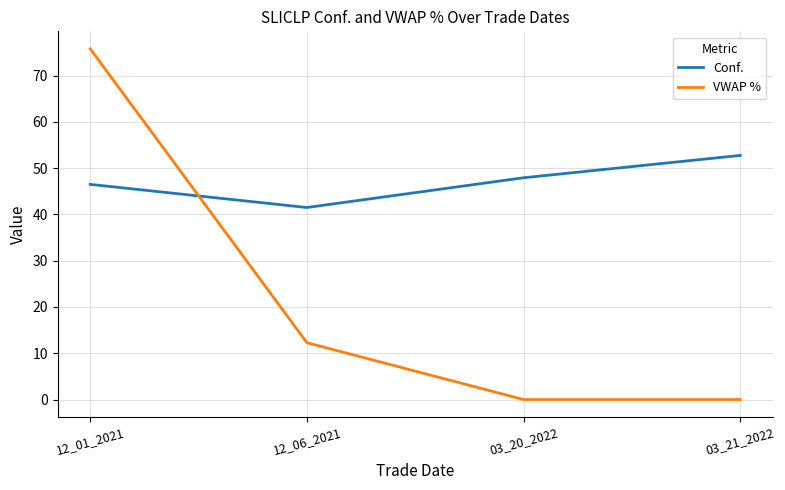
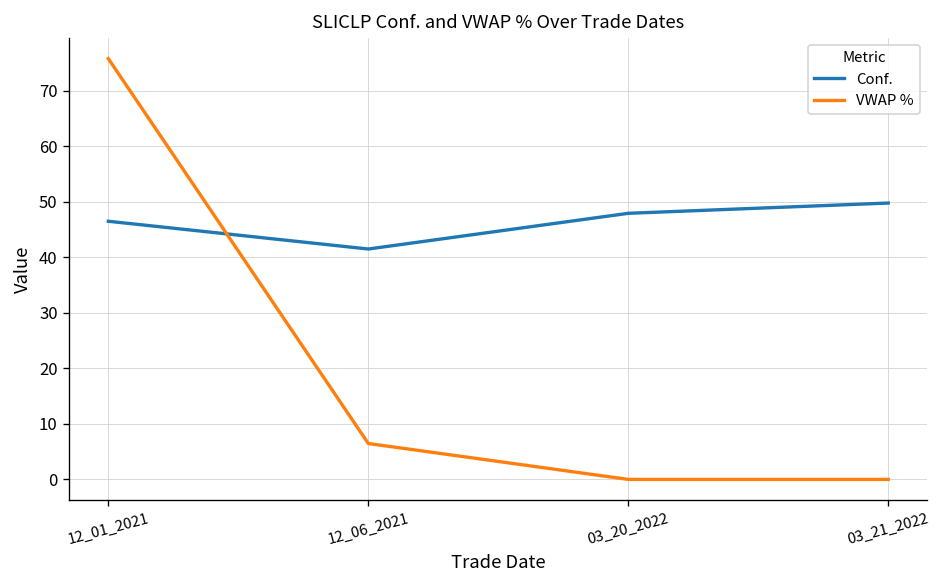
  {
    "Conf.": {
      "12_01_2021": 47,
      "12_06_2021": 42,
      "03_20_2022": 48,
-     "03_21_2022": 53
+     "03_21_2022": 50
    },
    "VWAP %": {
      "12_01_2021": 76,
-     "12_06_2021": 12,
+     "12_06_2021": 6,
      "03_20_2022": 0,
      "03_21_2022": 0
    }
  }
